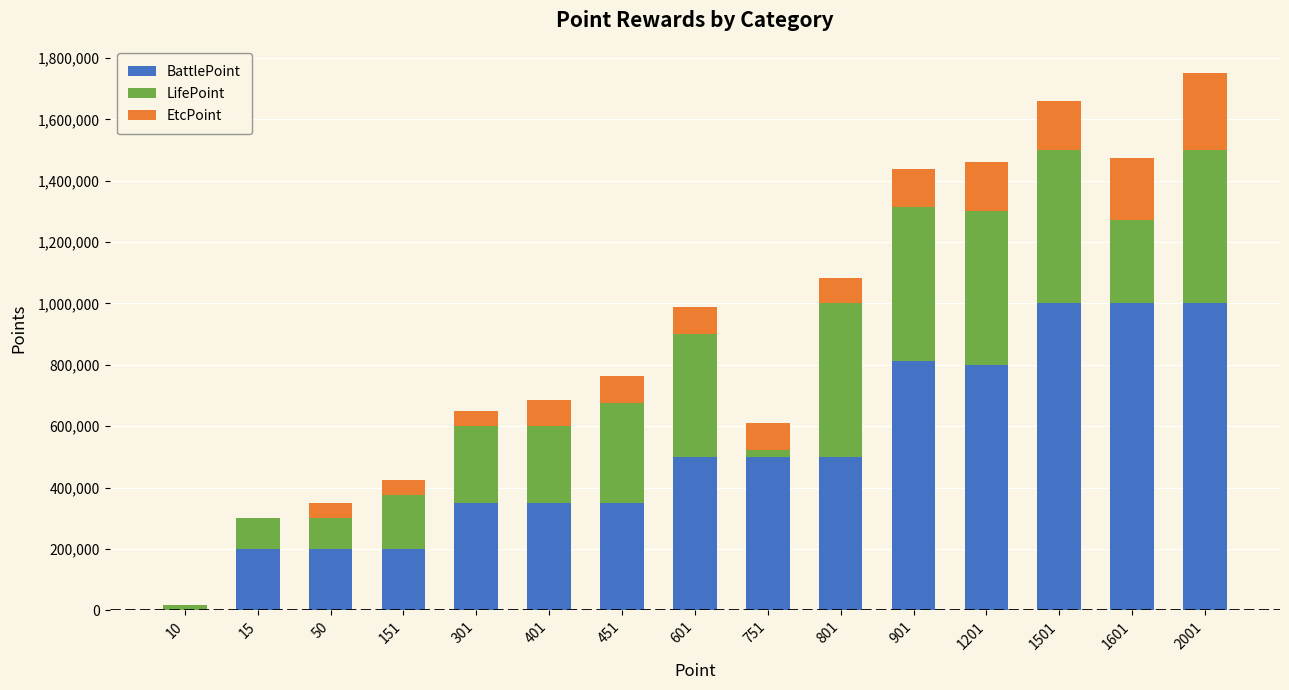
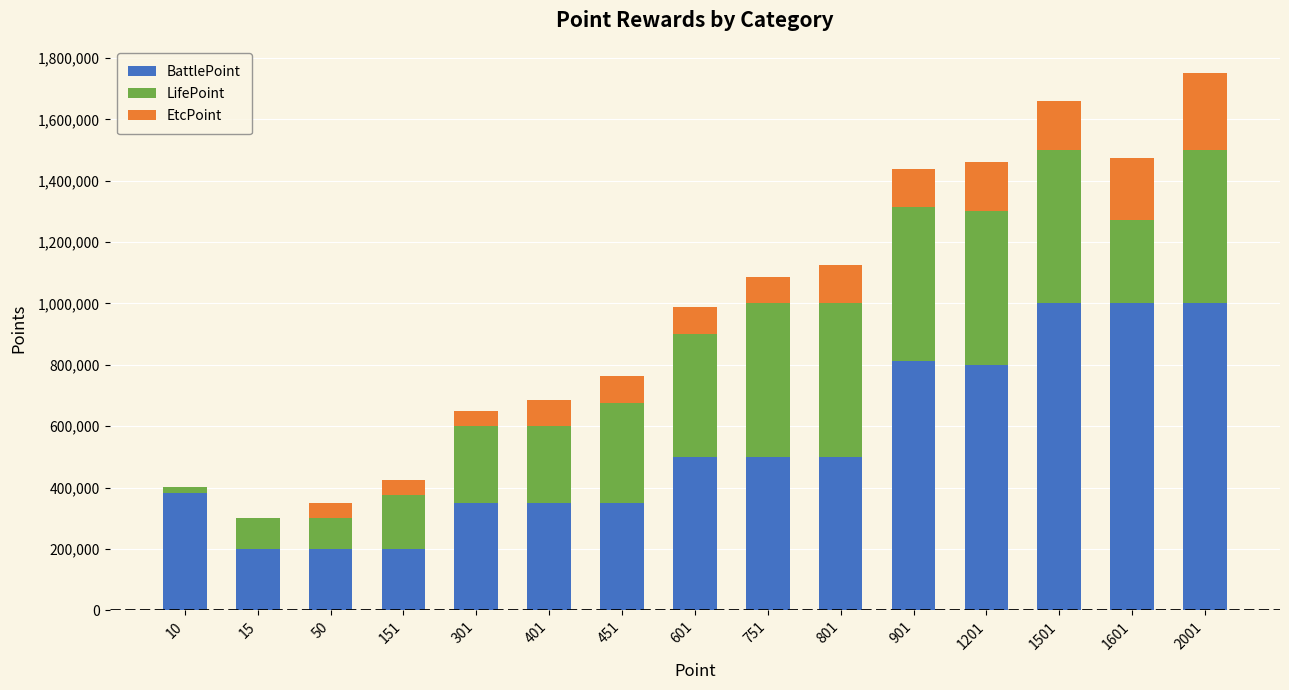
  {
    "BattlePoint": {
-     "10": "0",
+     "10": "380,000",
      "15": "200,000",
      "50": "200,000",
      "151": "200,000",
      "301": "350,000",
      "401": "350,000",
      "451": "350,000",
      "601": "500,000",
      "751": "500,000",
      "801": "500,000",
      "901": "810,000",
      "1201": "800,000",
      "1501": "1,000,000",
      "1601": "1,000,000",
      "2001": "1,000,000"
    },
    "LifePoint": {
      "10": "20,000",
      "15": "100,000",
      "50": "100,000",
      "151": "180,000",
      "301": "250,000",
      "401": "250,000",
      "451": "330,000",
      "601": "400,000",
-     "751": "20,000",
+     "751": "500,000",
      "801": "500,000",
      "901": "500,000",
      "1201": "500,000",
      "1501": "500,000",
      "1601": "270,000",
      "2001": "500,000"
    },
    "EtcPoint": {
      "10": "0",
      "15": "0",
      "50": "50,000",
      "151": "50,000",
      "301": "50,000",
      "401": "90,000",
      "451": "90,000",
      "601": "90,000",
      "751": "90,000",
-     "801": "80,000",
+     "801": "130,000",
      "901": "130,000",
      "1201": "160,000",
      "1501": "160,000",
      "1601": "200,000",
      "2001": "250,000"
    }
  }
